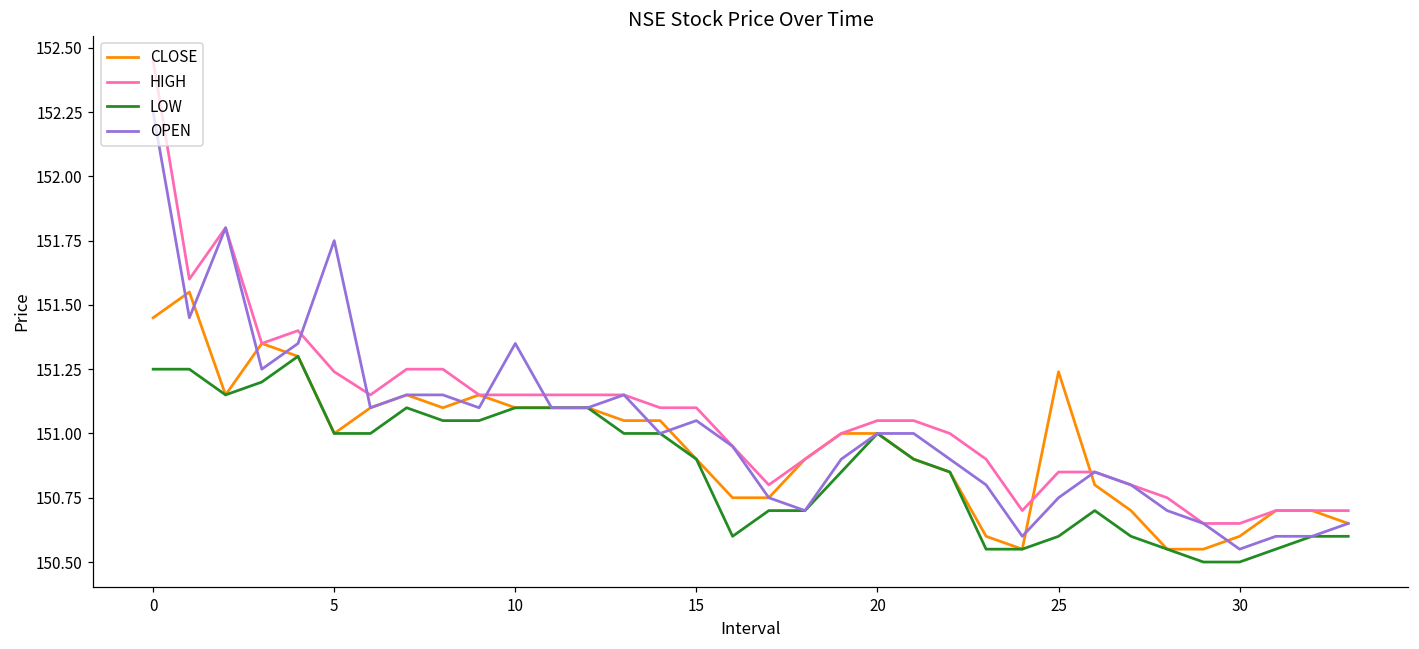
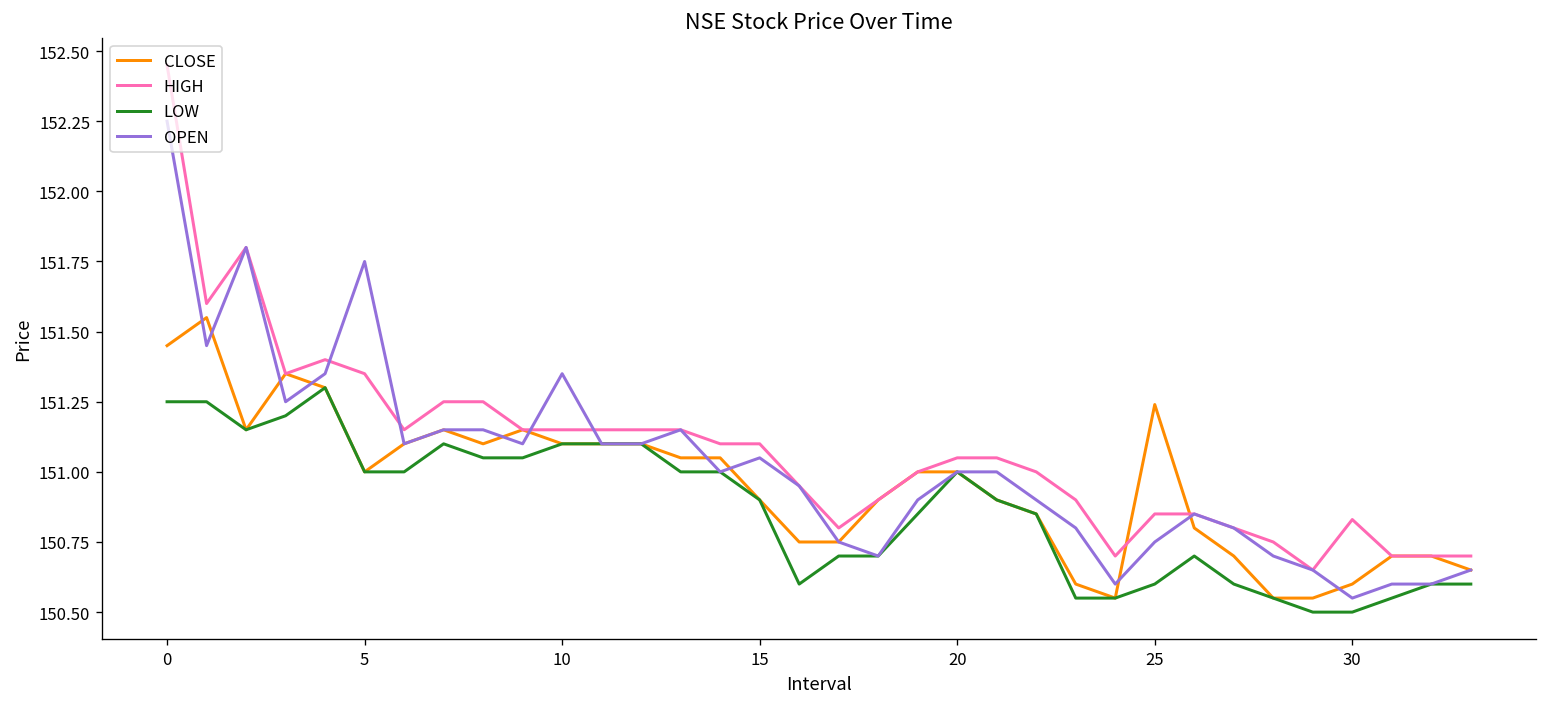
  {
    "CLOSE": {
      "0": 151.45,
      "25": 151.24,
      "30": 150.60
    },
    "HIGH": {
-     "5": 151.24,
+     "5": 151.35,
      "10": 151.15,
      "15": 151.10,
      "20": 151.05,
      "25": 150.85,
-     "30": 150.65
+     "30": 150.83
    },
    "LOW": {
      "0": 151.25,
      "25": 150.60,
      "30": 150.50
    },
    "OPEN": {
      "5": 151.75,
      "10": 151.35,
      "15": 151.05,
      "25": 150.75,
      "30": 150.55
    }
  }
